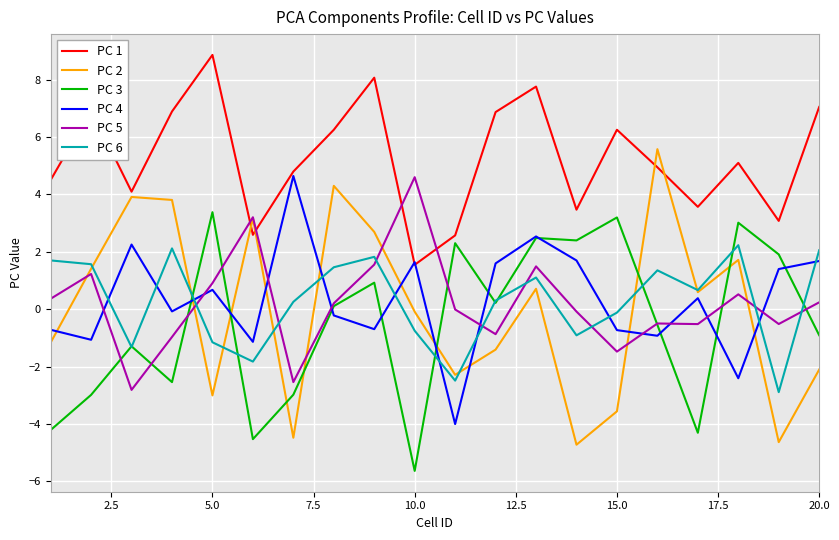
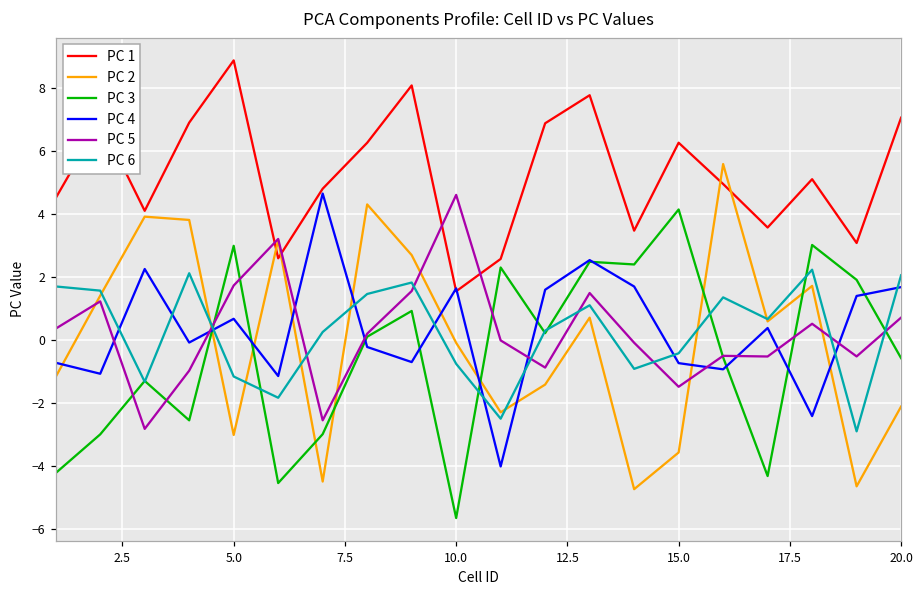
  {
    "PC 1": {
      "5.0": 8.9,
      "10.0": 1.5,
      "15.0": 6.3,
      "20.0": 7.1
    },
    "PC 2": {
      "5.0": -3.0,
      "10.0": -0.1,
      "15.0": -3.6,
      "20.0": -2.1
    },
    "PC 3": {
-     "5.0": 3.4,
+     "5.0": 3.0,
      "10.0": -5.6,
-     "15.0": 3.2,
-     "20.0": -0.9
+     "15.0": 4.1,
+     "20.0": -0.6
    },
    "PC 4": {
      "5.0": 0.7,
      "10.0": 1.6,
      "15.0": -0.7,
      "20.0": 1.7
    },
    "PC 5": {
-     "5.0": 0.9,
+     "5.0": 1.7,
      "10.0": 4.6,
      "15.0": -1.5,
-     "20.0": 0.2
+     "20.0": 0.7
    },
    "PC 6": {
      "5.0": -1.2,
      "10.0": -0.8,
-     "15.0": -0.1,
+     "15.0": -0.4,
      "20.0": 2.1
    }
  }
